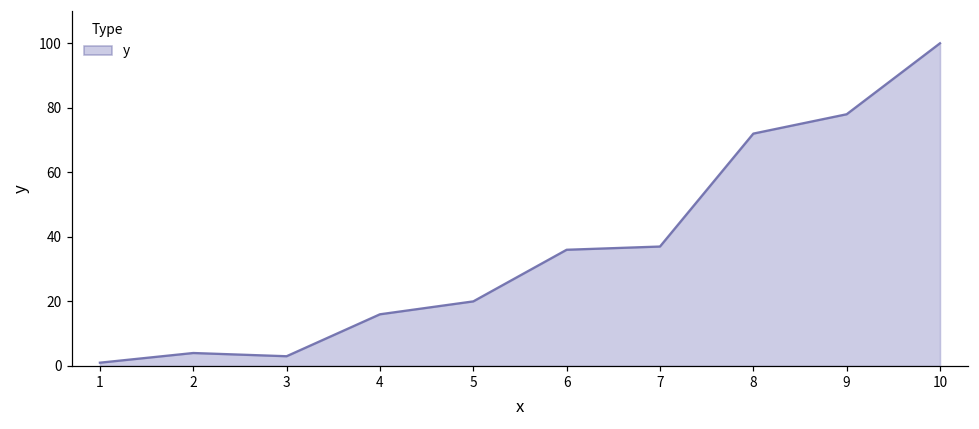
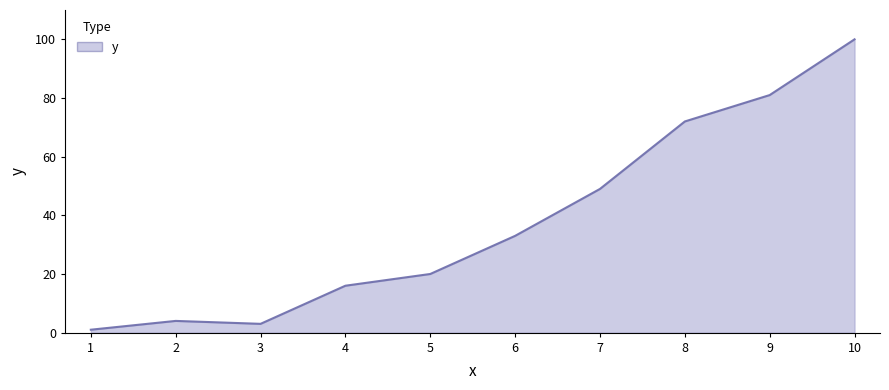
  {
    "1": 1,
    "2": 4,
    "3": 3,
    "4": 16,
    "5": 20,
-   "6": 36,
-   "7": 37,
+   "6": 33,
+   "7": 49,
    "8": 72,
-   "9": 78,
+   "9": 81,
    "10": 100
  }
